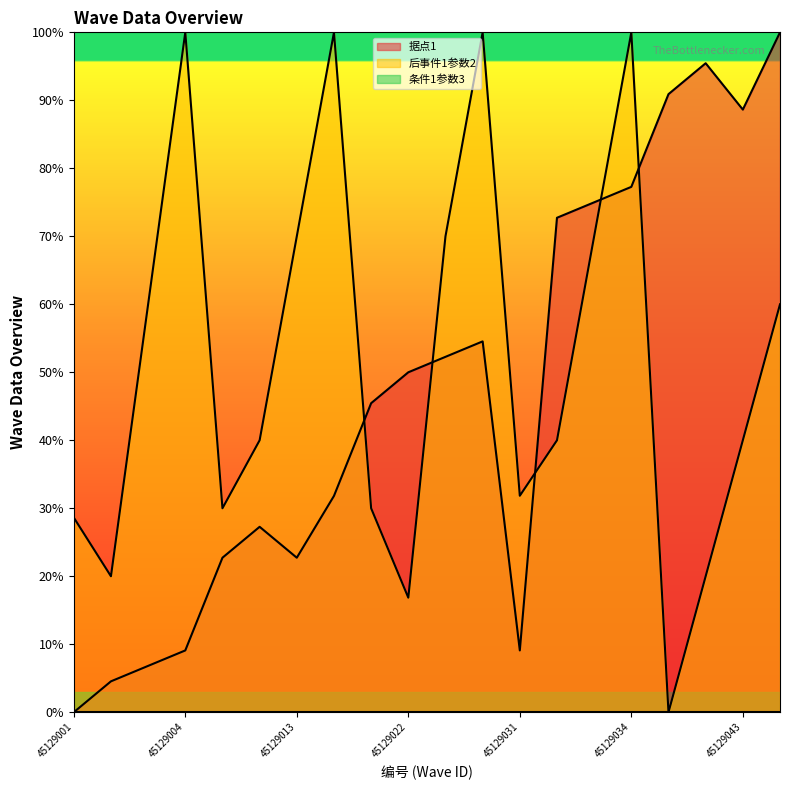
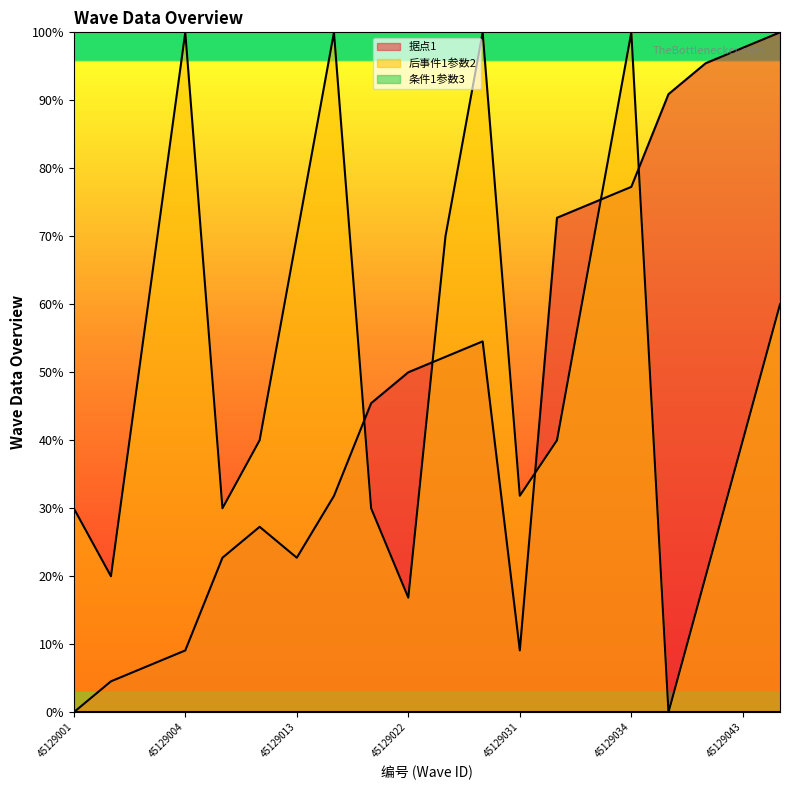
  {
    "据点1": {
      "45129004": "9%",
      "45129013": "23%",
      "45129022": "50%",
      "45129031": "9%",
      "45129034": "77%",
-     "45129043": "89%"
+     "45129043": "98%"
    },
    "后事件1参数2": {
-     "45129001": "29%",
+     "45129001": "30%",
      "45129004": "100%",
      "45129013": "70%",
      "45129022": "17%",
      "45129031": "32%",
      "45129034": "100%",
      "45129043": "40%"
    }
  }
